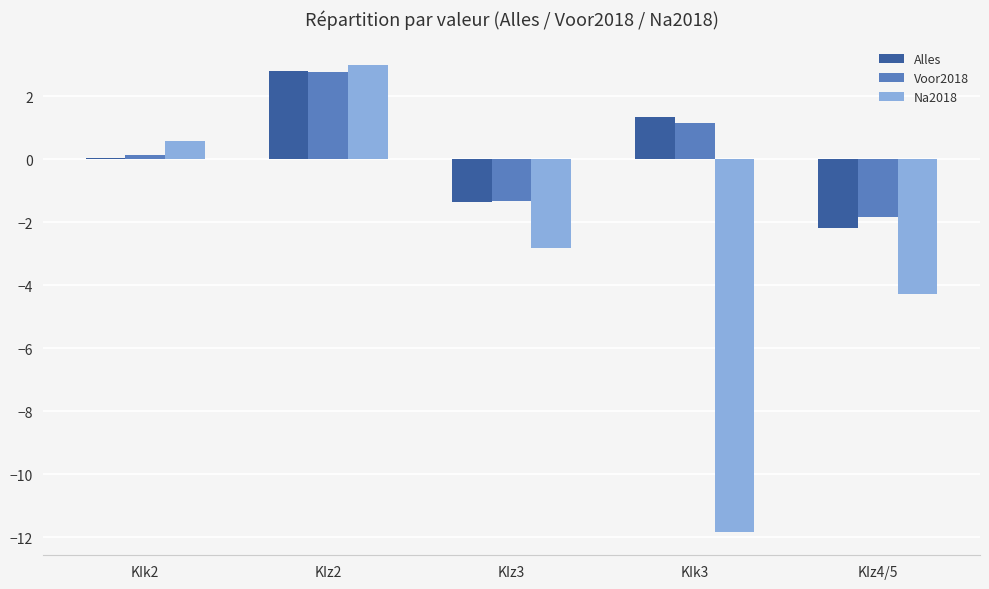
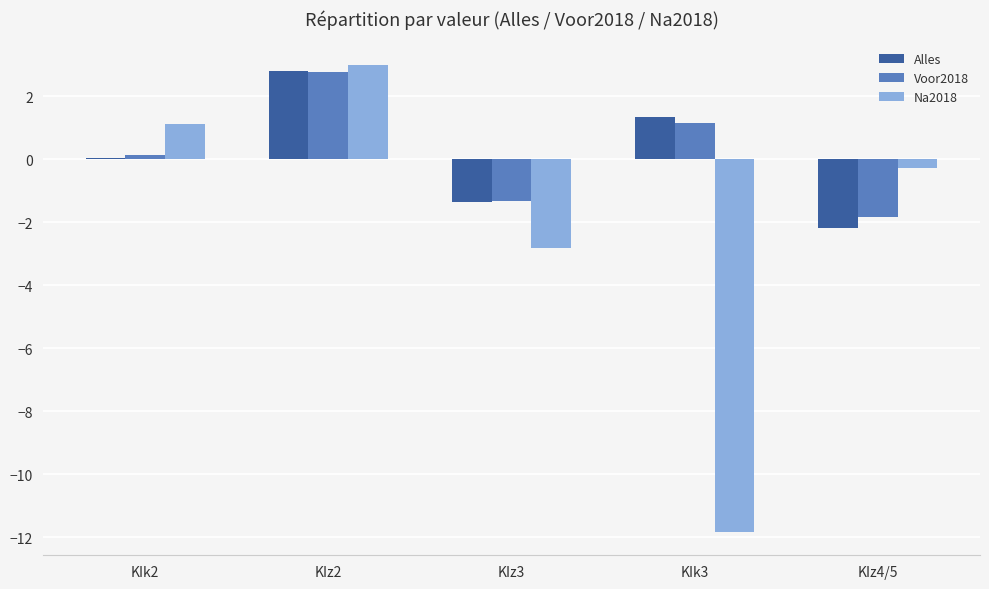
  {
    "Na2018": {
-     "KIk2": 0.6,
+     "KIk2": 1.1,
      "KIz2": 3.0,
      "KIz3": -2.8,
      "KIk3": -11.8,
-     "KIz4/5": -4.3
+     "KIz4/5": -0.3
    }
  }
